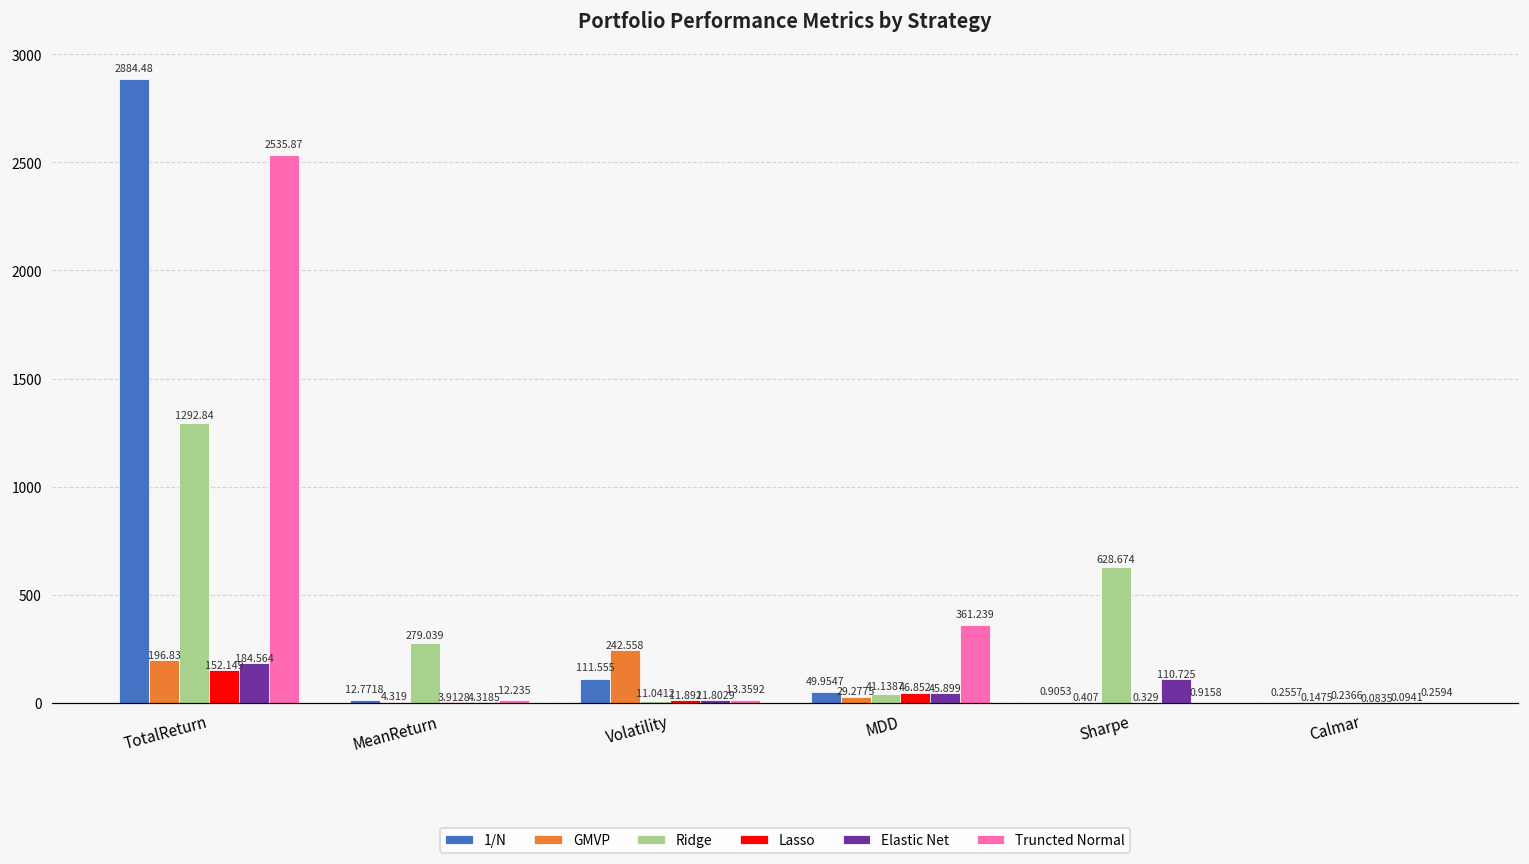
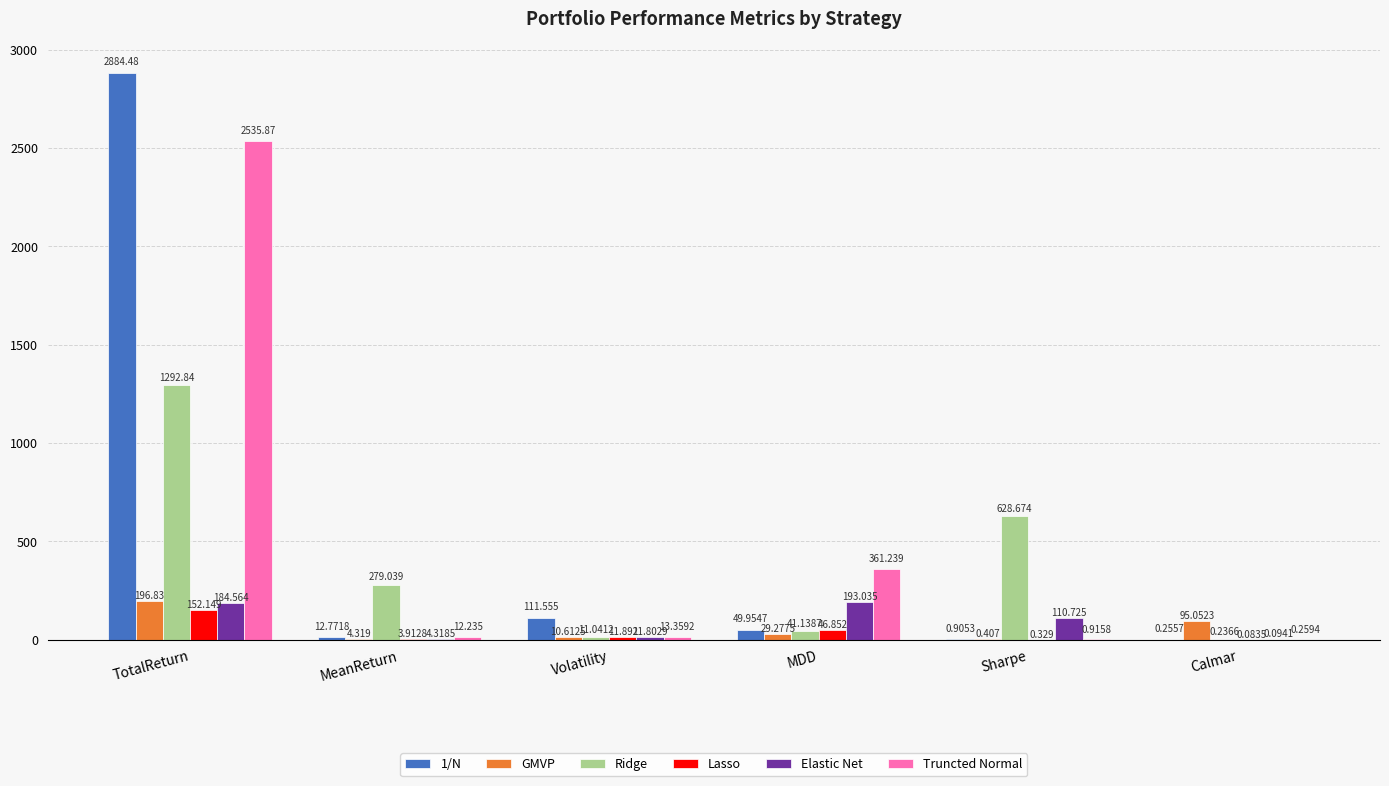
  {
    "1/N": {
      "TotalReturn": 2884.48,
      "MeanReturn": 12.7718,
      "Volatility": 111.555,
      "MDD": 49.9547,
      "Sharpe": 0.9053,
      "Calmar": 0.2557
    },
    "GMVP": {
      "TotalReturn": 196.83,
      "MeanReturn": 4.319,
-     "Volatility": 242.558,
+     "Volatility": 10.6125,
      "MDD": 29.2775,
      "Sharpe": 0.407,
-     "Calmar": 0.1475
+     "Calmar": 95.0523
    },
    "Ridge": {
      "TotalReturn": 1292.84,
      "MeanReturn": 279.039,
      "MDD": 41.1387,
      "Sharpe": 628.674,
      "Calmar": 0.2366
    },
    "Lasso": {
      "TotalReturn": 152.149,
      "MeanReturn": 3.9128,
      "Sharpe": 0.329,
      "Calmar": 0.0835
    },
    "Elastic Net": {
      "TotalReturn": 184.564,
      "MeanReturn": 4.3185,
-     "MDD": 45.899,
+     "MDD": 193.035,
      "Sharpe": 110.725,
      "Calmar": 0.0941
    },
    "Truncted Normal": {
      "TotalReturn": 2535.87,
      "MeanReturn": 12.235,
      "Volatility": 13.3592,
      "MDD": 361.239,
      "Sharpe": 0.9158,
      "Calmar": 0.2594
    }
  }
